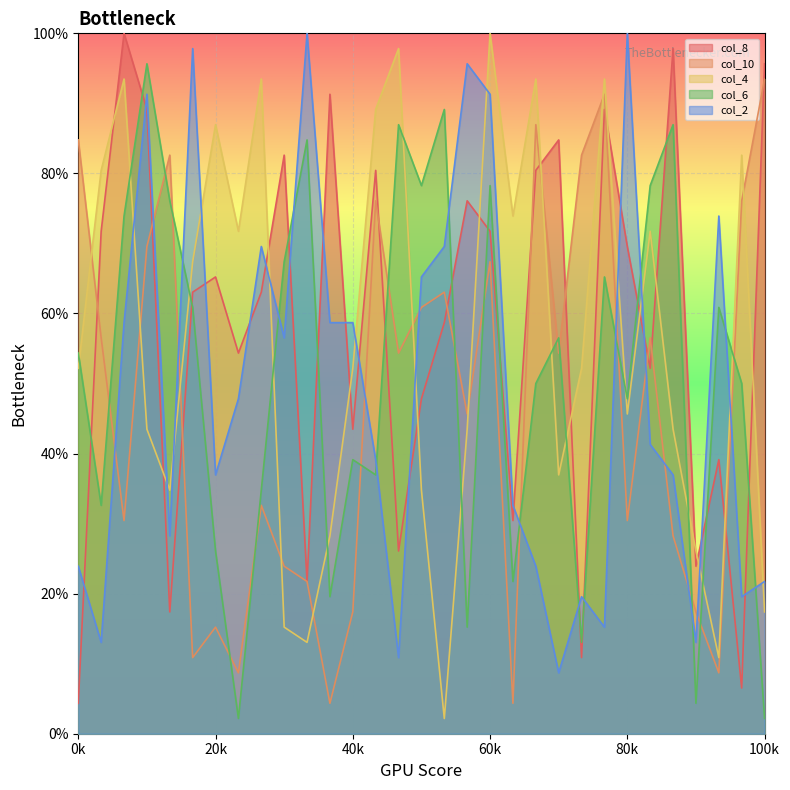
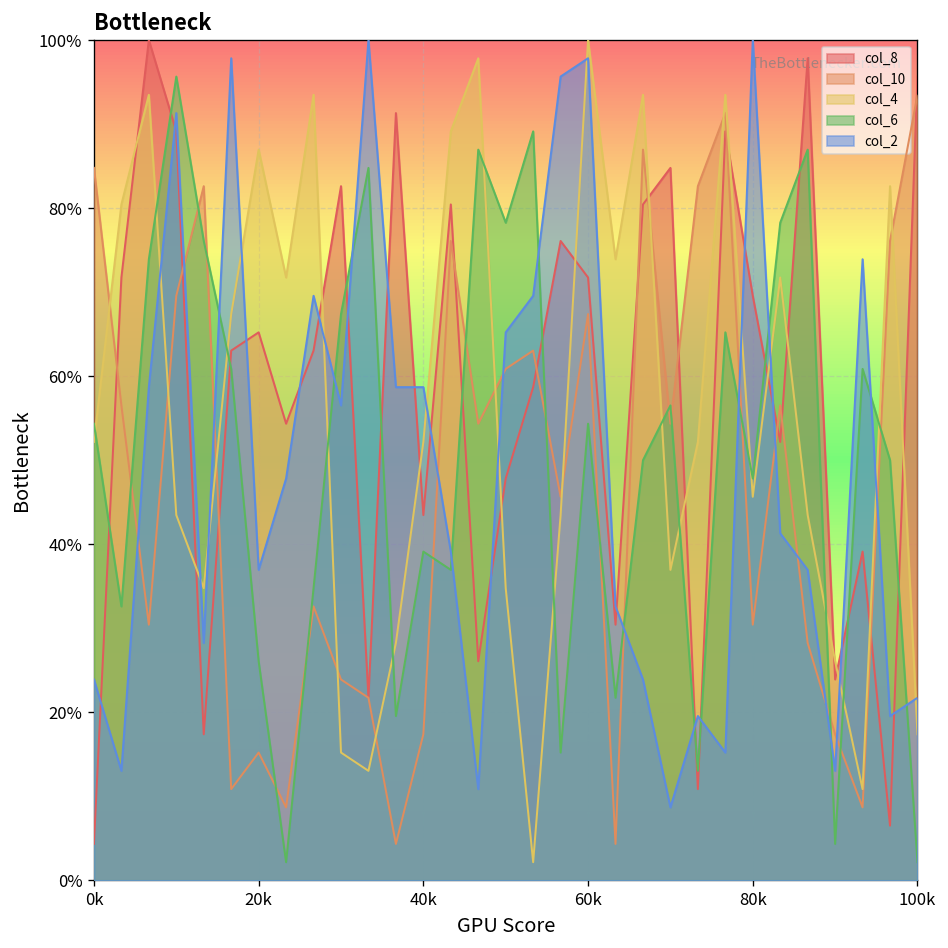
  {
    "col_6": {
      "0k": "54%",
      "20k": "26%",
      "40k": "39%",
-     "60k": "78%",
+     "60k": "54%",
      "80k": "48%",
      "100k": "2%"
    },
    "col_2": {
      "0k": "24%",
      "20k": "37%",
      "40k": "59%",
-     "60k": "91%",
+     "60k": "98%",
      "80k": "100%",
      "100k": "22%"
    }
  }
